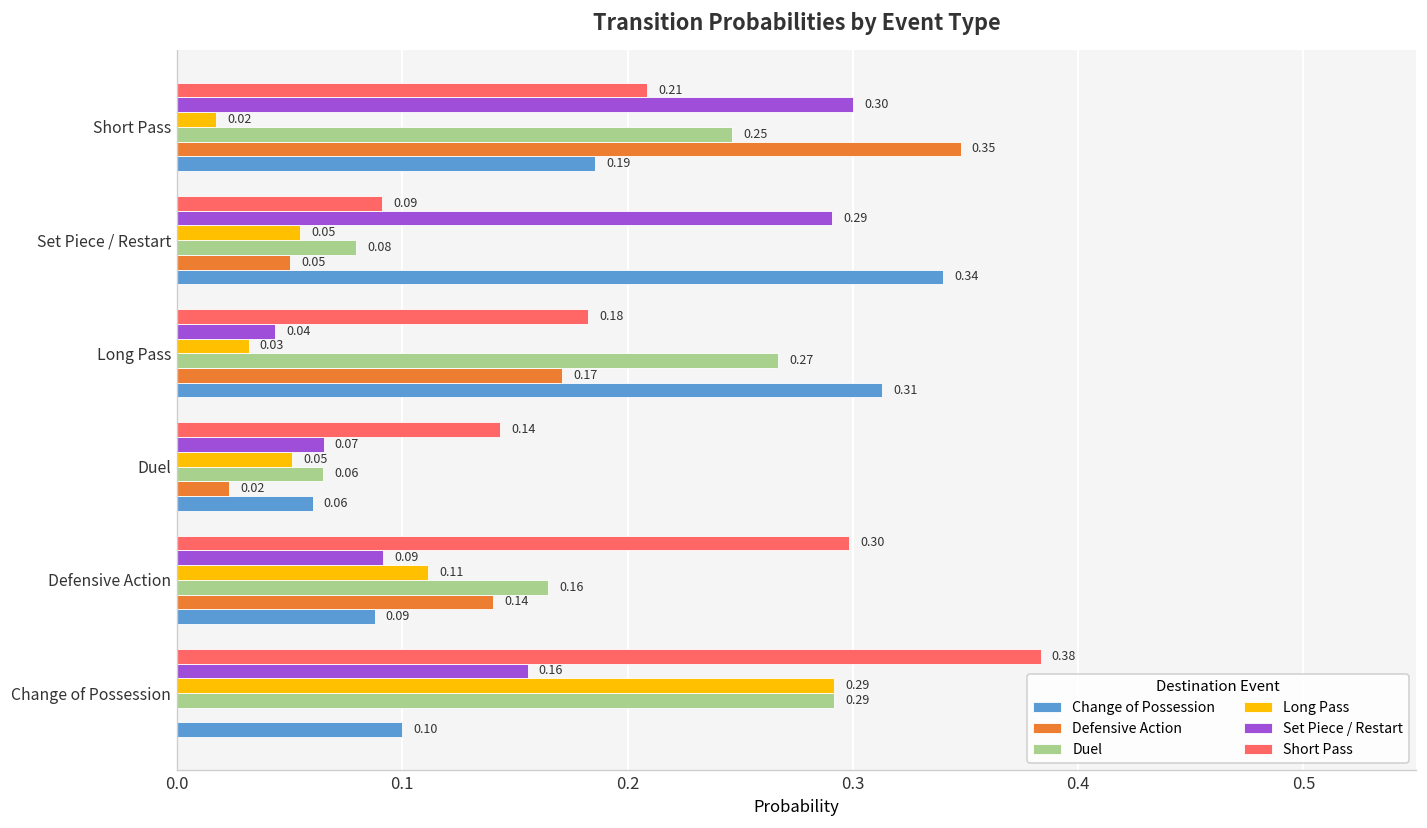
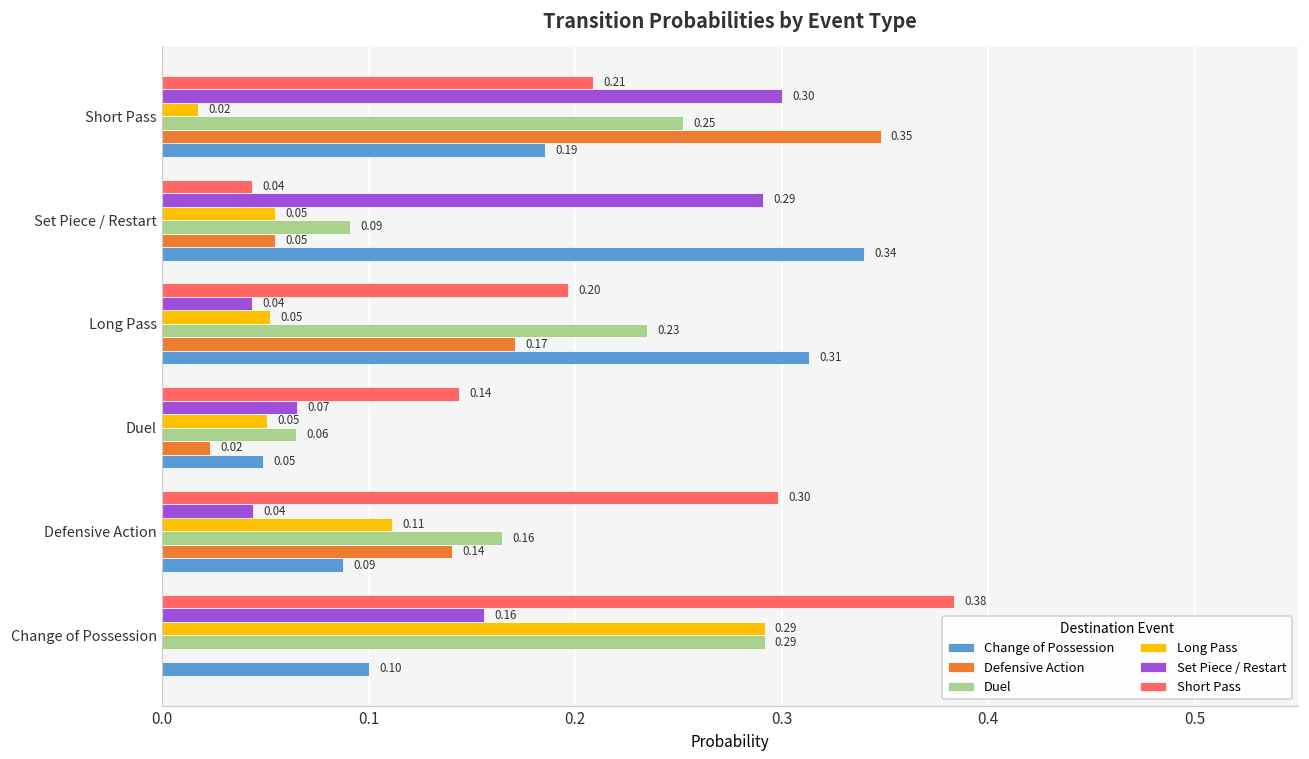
  {
    "Change of Possession": {
      "Short Pass": 0.19,
      "Set Piece / Restart": 0.34,
      "Long Pass": 0.31,
-     "Duel": 0.06,
+     "Duel": 0.05,
      "Defensive Action": 0.09,
      "Change of Possession": 0.10
    },
    "Defensive Action": {
-     "Set Piece / Restart": 0.050,
+     "Set Piece / Restart": 0.055,
      "Change of Possession": 0.000
    },
    "Duel": {
-     "Short Pass": 0.246,
-     "Set Piece / Restart": 0.08,
-     "Long Pass": 0.27,
+     "Short Pass": 0.252,
+     "Set Piece / Restart": 0.09,
+     "Long Pass": 0.23,
      "Duel": 0.06,
      "Defensive Action": 0.16,
      "Change of Possession": 0.29
    },
    "Long Pass": {
      "Short Pass": 0.02,
      "Set Piece / Restart": 0.05,
-     "Long Pass": 0.03,
+     "Long Pass": 0.05,
      "Duel": 0.05,
      "Defensive Action": 0.11,
      "Change of Possession": 0.29
    },
    "Set Piece / Restart": {
      "Short Pass": 0.30,
      "Set Piece / Restart": 0.29,
      "Long Pass": 0.04,
      "Duel": 0.07,
-     "Defensive Action": 0.09,
+     "Defensive Action": 0.04,
      "Change of Possession": 0.16
    },
    "Short Pass": {
      "Short Pass": 0.21,
-     "Set Piece / Restart": 0.09,
-     "Long Pass": 0.18,
+     "Set Piece / Restart": 0.04,
+     "Long Pass": 0.20,
      "Duel": 0.14,
      "Defensive Action": 0.30,
      "Change of Possession": 0.38
    }
  }
